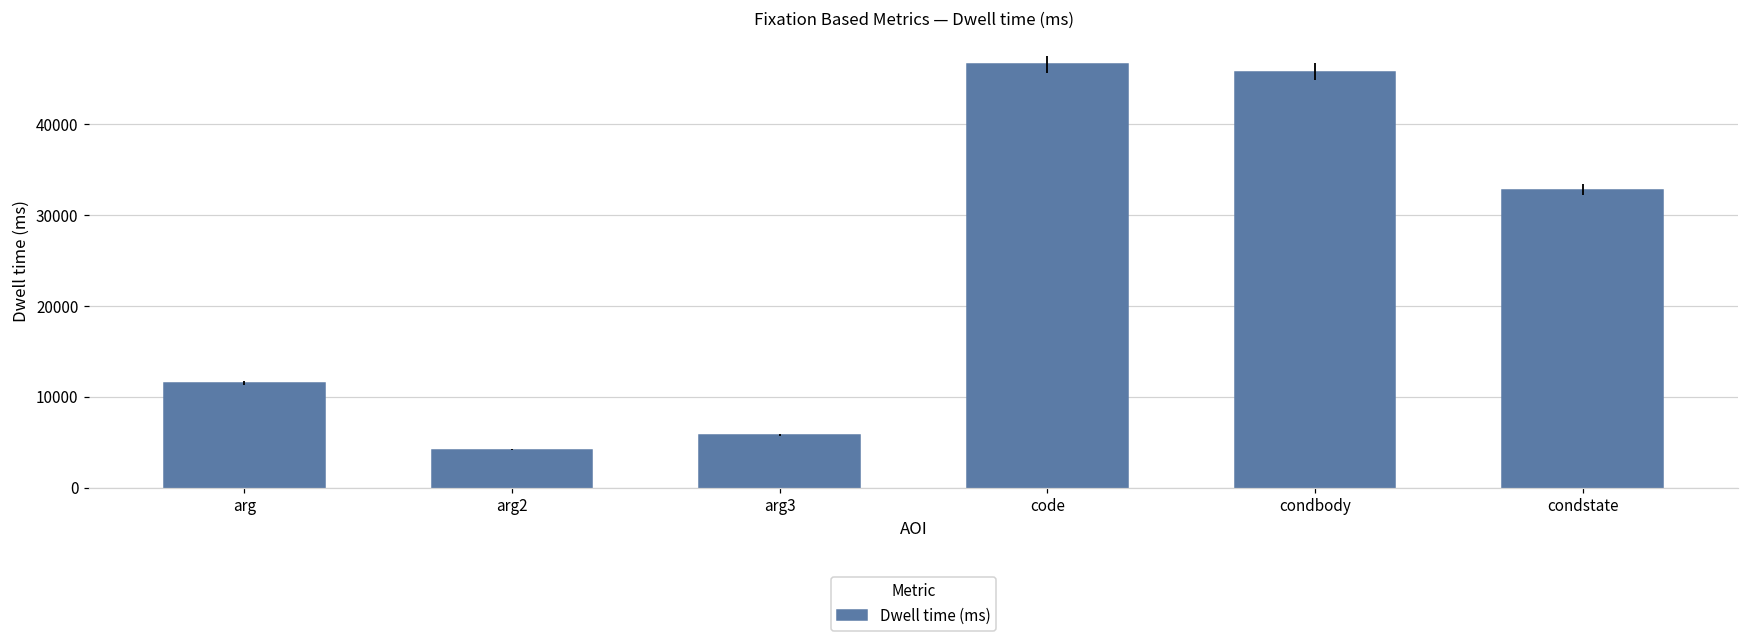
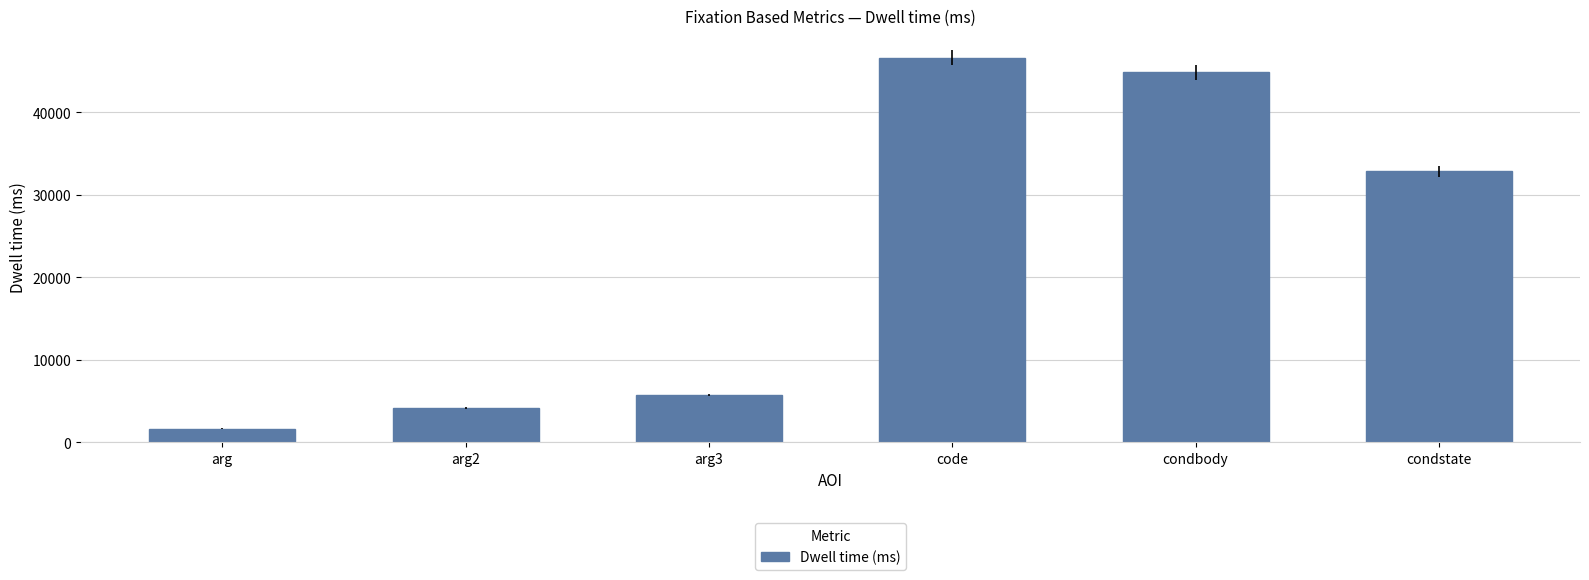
  {
-   "arg": 11000,
+   "arg": 2000,
    "arg2": 4000,
    "arg3": 6000,
    "code": 47000,
-   "condbody": 46000,
+   "condbody": 45000,
    "condstate": 33000
  }
